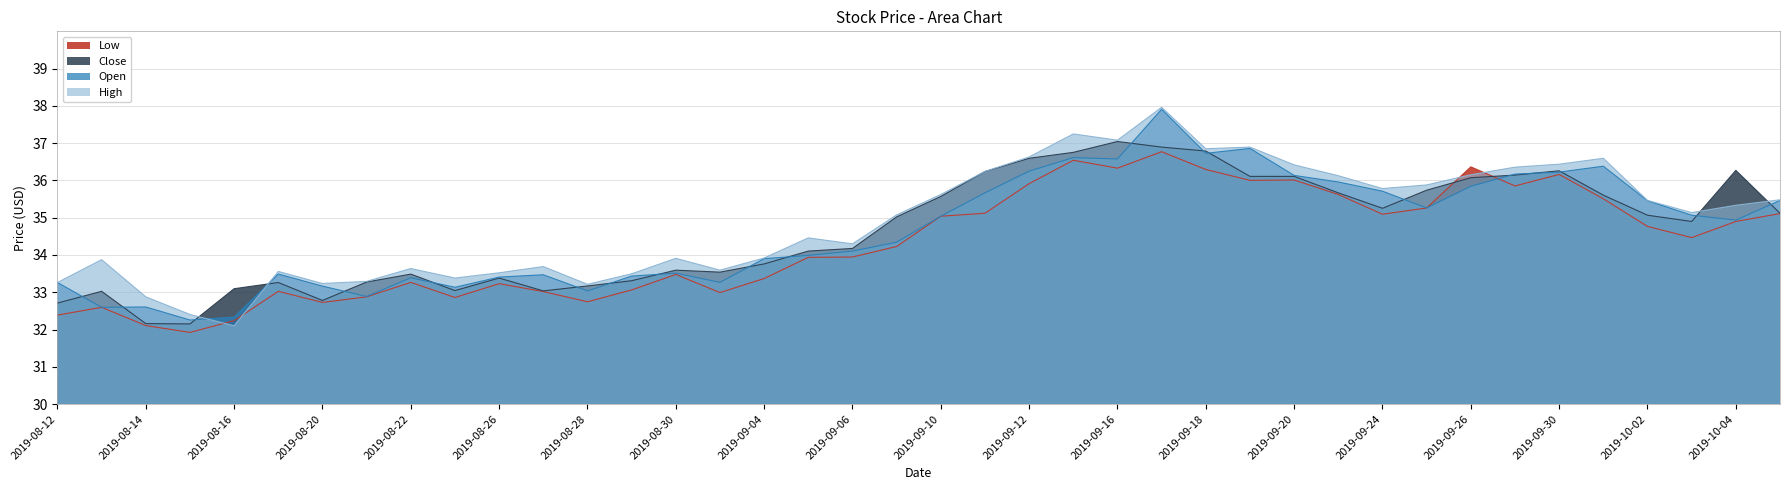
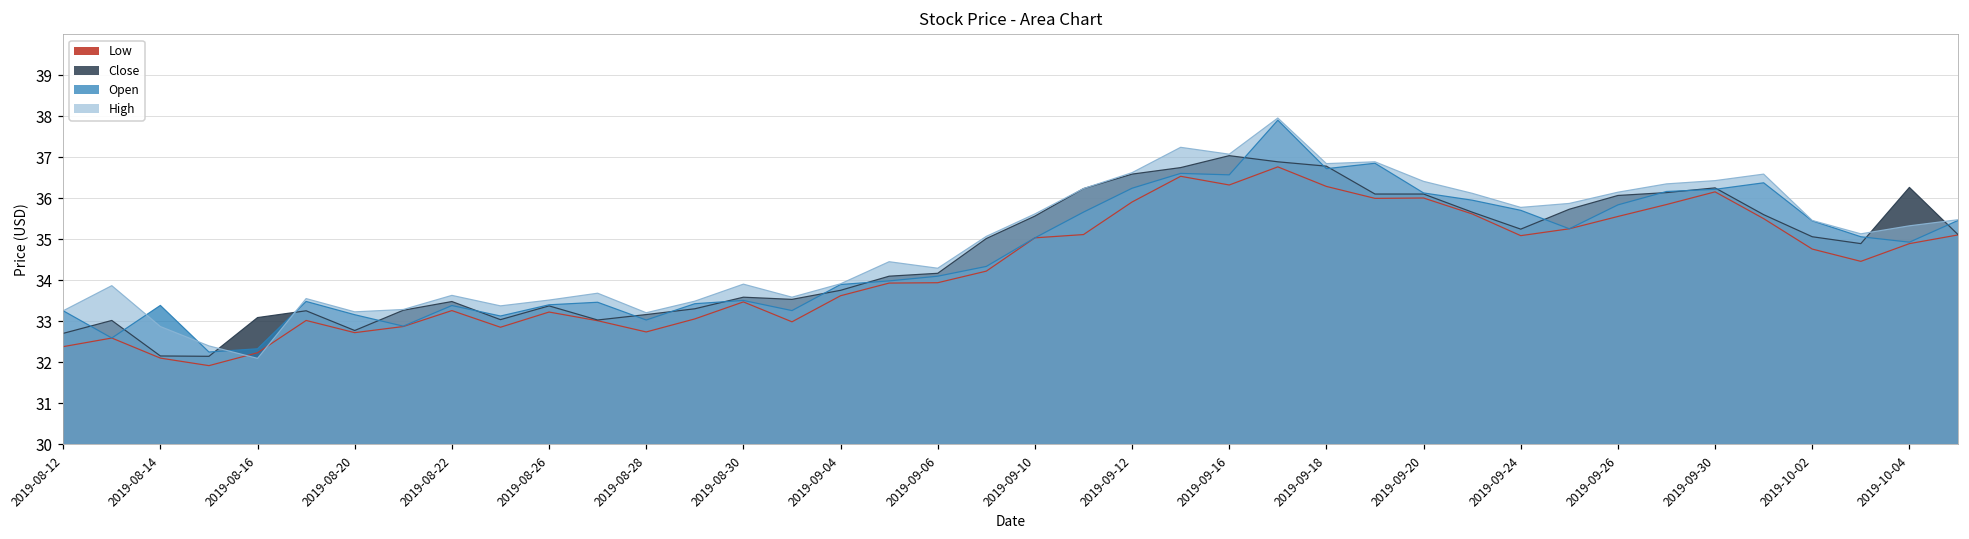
  {
    "Low": {
      "2019-08-12": 32.4,
      "2019-08-16": 32.2,
      "2019-08-22": 33.3,
      "2019-08-26": 33.2,
      "2019-08-28": 32.7,
-     "2019-09-04": 33.4,
+     "2019-09-04": 33.6,
      "2019-09-06": 33.9,
      "2019-09-12": 35.9,
      "2019-09-16": 36.3,
      "2019-09-18": 36.3,
      "2019-09-20": 36.0,
      "2019-09-24": 35.1,
-     "2019-09-26": 36.4,
+     "2019-09-26": 35.6,
      "2019-10-02": 34.8
    },
    "Close": {
      "2019-08-12": 32.7,
      "2019-08-16": 33.1,
      "2019-08-22": 33.5,
      "2019-08-30": 33.6,
      "2019-09-04": 33.8,
      "2019-09-06": 34.2,
      "2019-09-24": 35.3,
      "2019-09-26": 36.1,
      "2019-10-02": 35.1,
      "2019-10-04": 36.3
    },
    "Open": {
-     "2019-08-14": 32.6,
+     "2019-08-14": 33.4,
      "2019-08-16": 32.3,
      "2019-08-20": 33.2,
      "2019-08-22": 33.4,
      "2019-08-28": 33.0,
      "2019-09-06": 34.1,
      "2019-09-12": 36.2,
      "2019-09-16": 36.6,
      "2019-09-24": 35.7,
      "2019-09-26": 35.8
    },
    "High": {
      "2019-08-14": 32.9,
      "2019-08-16": 32.1,
      "2019-08-20": 33.2,
      "2019-08-22": 33.6,
      "2019-08-26": 33.5,
      "2019-08-30": 33.9,
      "2019-09-06": 34.3,
      "2019-09-20": 36.4,
      "2019-09-24": 35.8,
      "2019-09-26": 36.2,
      "2019-09-30": 36.4,
      "2019-10-04": 35.3
    }
  }
